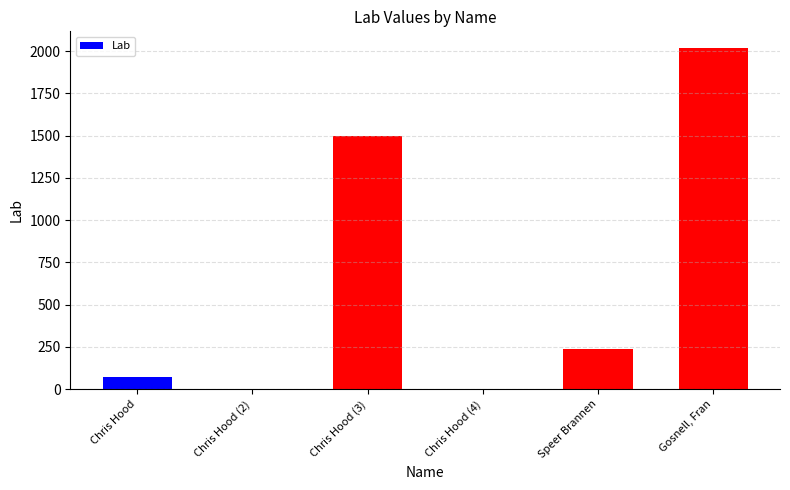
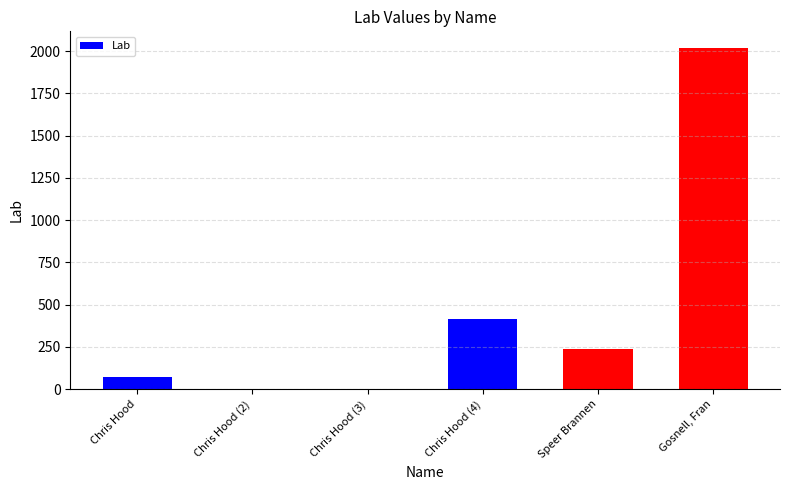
  {
    "Chris Hood": 70,
-   "Chris Hood (3)": 1500,
-   "Chris Hood (4)": 0,
+   "Chris Hood (3)": 0,
+   "Chris Hood (4)": 410,
    "Speer Brannen": 240,
    "Gosnell, Fran": 2020
  }
